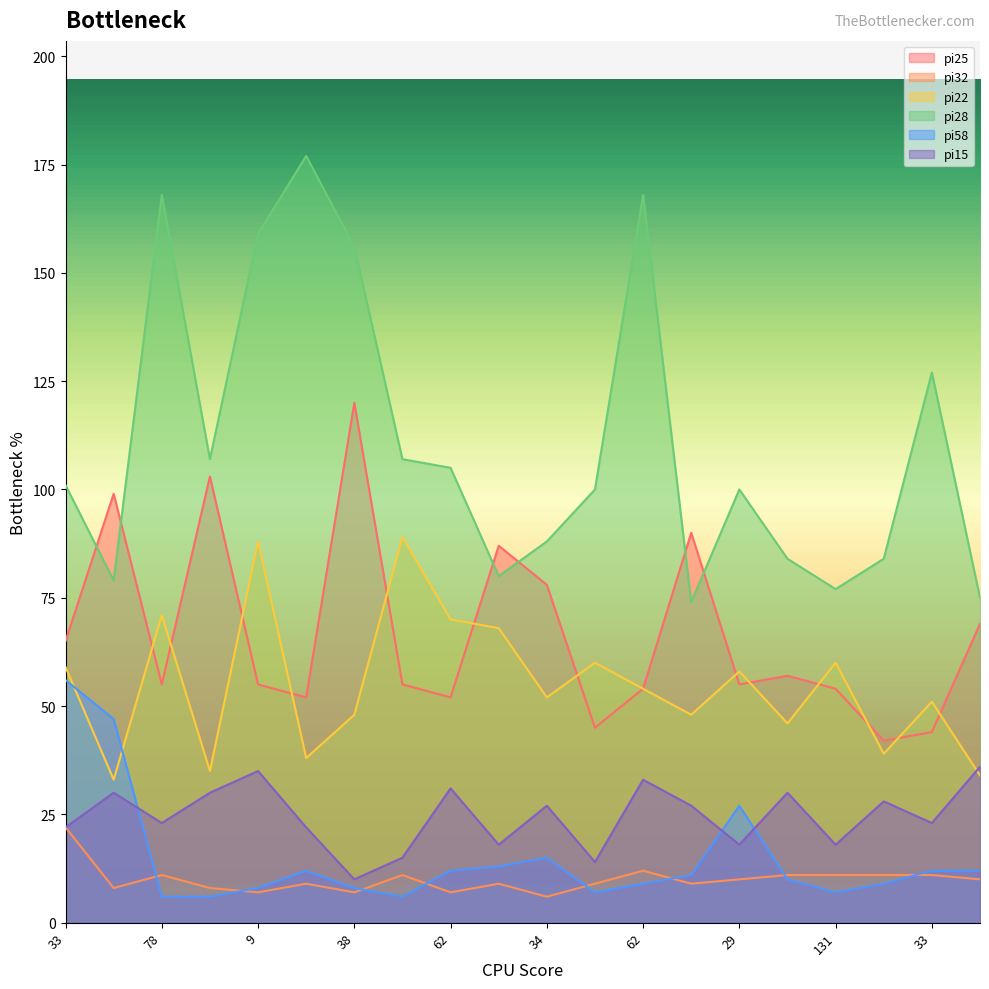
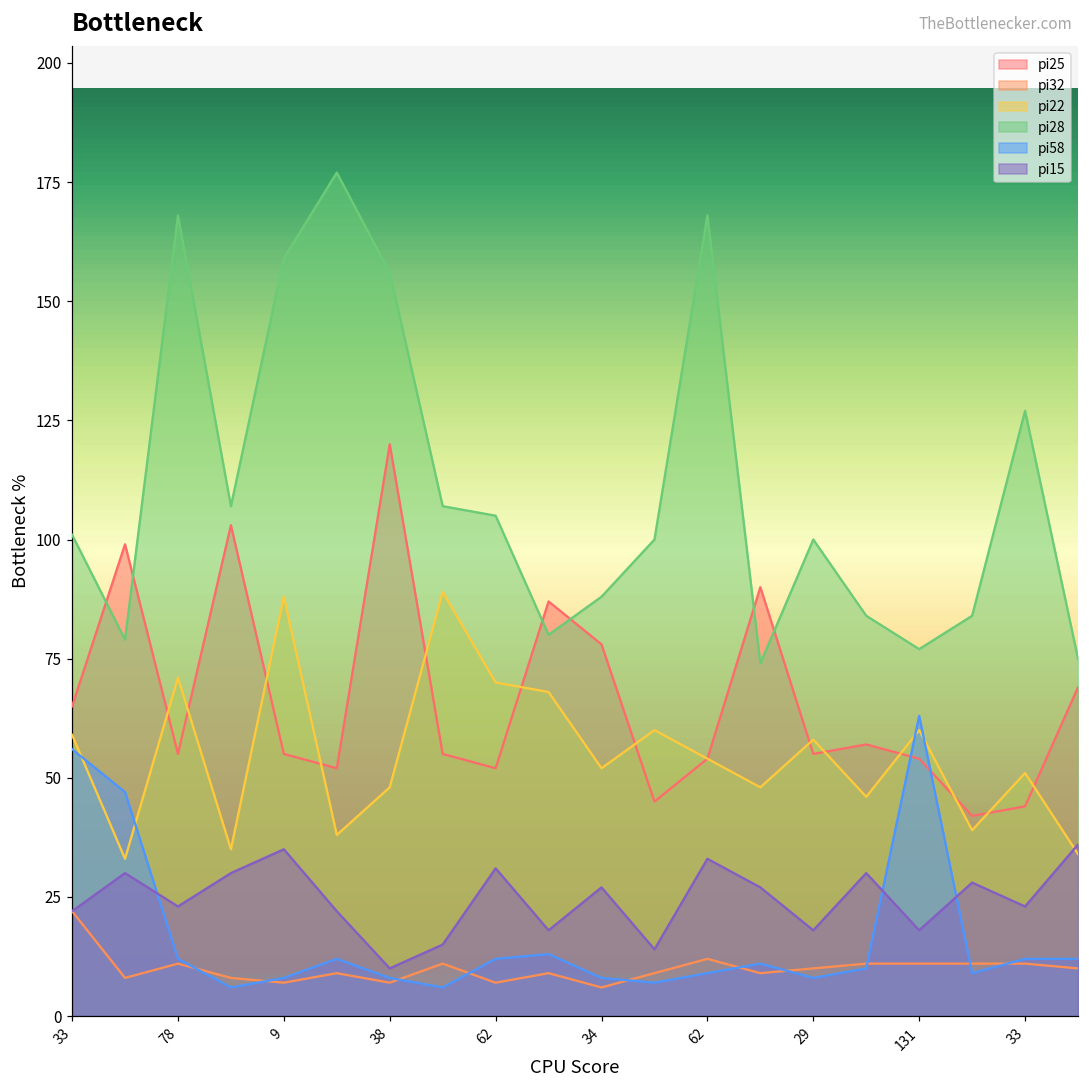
  {
    "pi28": {
      "78": 168,
      "38": 156,
      "34": 88,
      "29": 100,
      "131": 77
    },
    "pi58": {
-     "78": 6,
+     "78": 12,
      "38": 8,
-     "34": 15,
-     "29": 27,
-     "131": 7
+     "34": 8,
+     "29": 8,
+     "131": 63
    },
    "pi15": {
      "78": 23,
      "38": 10,
      "34": 27,
      "29": 18,
      "131": 18
    }
  }
